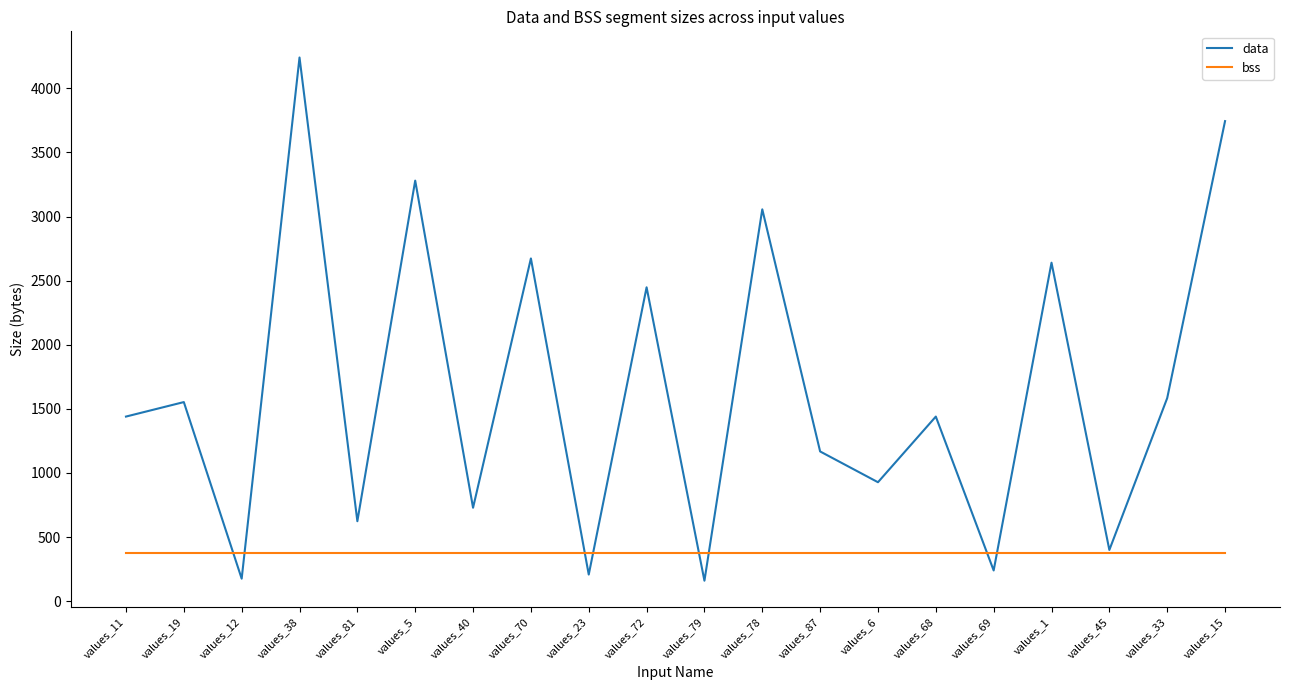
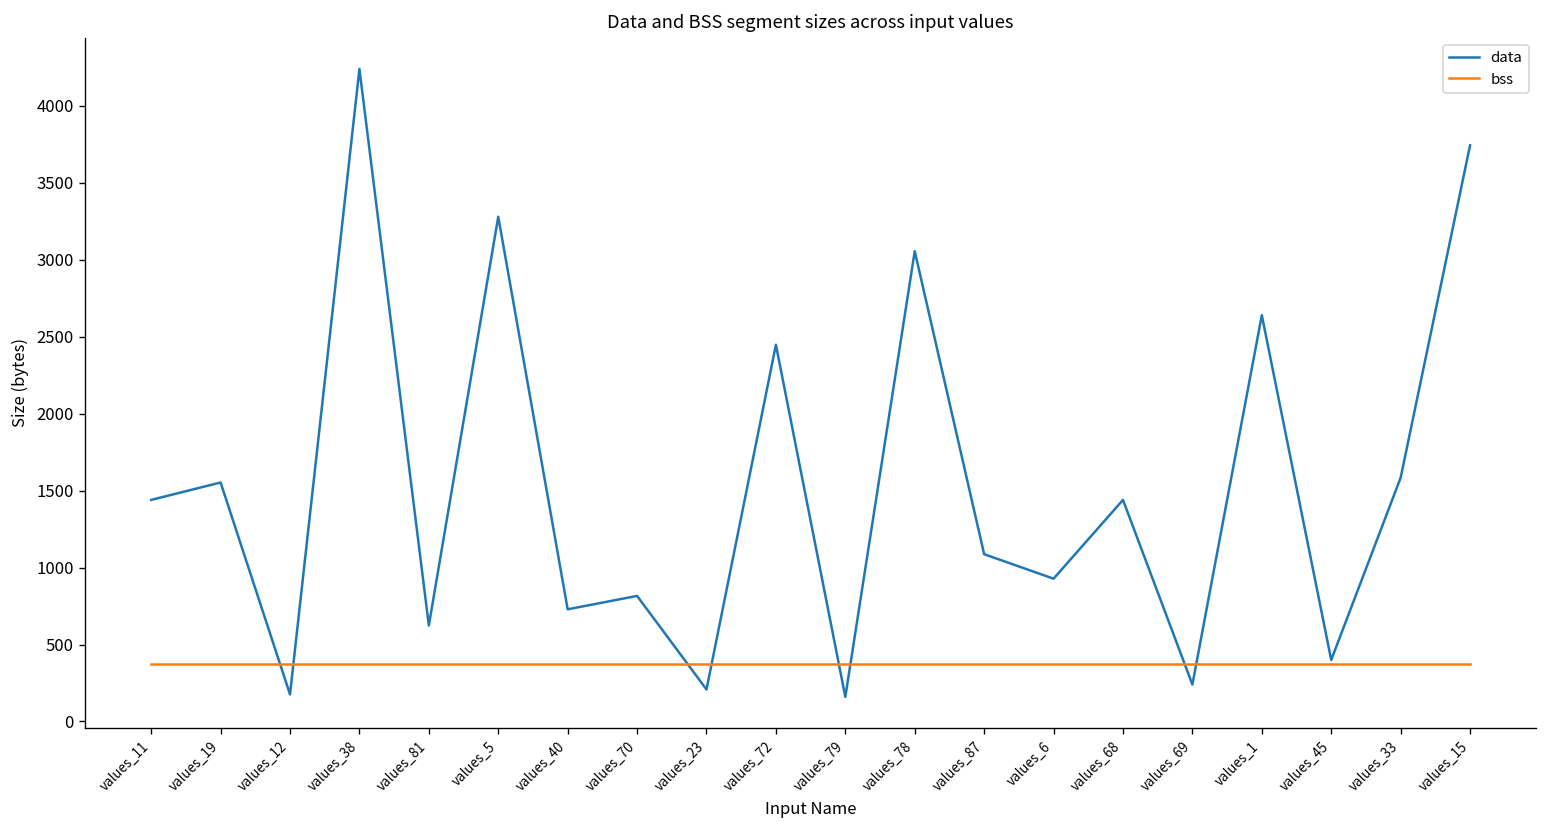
  {
    "data": {
      "values_11": 1440,
      "values_19": 1550,
      "values_12": 180,
      "values_38": 4240,
      "values_81": 620,
      "values_5": 3280,
      "values_40": 730,
-     "values_70": 2670,
+     "values_70": 820,
      "values_23": 210,
      "values_72": 2450,
      "values_79": 160,
      "values_78": 3060,
-     "values_87": 1170,
+     "values_87": 1090,
      "values_6": 930,
      "values_68": 1440,
      "values_69": 240,
      "values_1": 2640,
      "values_45": 400,
      "values_33": 1580,
      "values_15": 3740
    },
    "bss": {
      "values_11": 380,
      "values_19": 380,
      "values_12": 380,
      "values_38": 380,
      "values_81": 380,
      "values_5": 380,
      "values_40": 380,
      "values_70": 380,
      "values_23": 380,
      "values_72": 380,
      "values_79": 380,
      "values_78": 380,
      "values_87": 380,
      "values_6": 380,
      "values_68": 380,
      "values_69": 380,
      "values_1": 380,
      "values_45": 380,
      "values_33": 380,
      "values_15": 380
    }
  }
